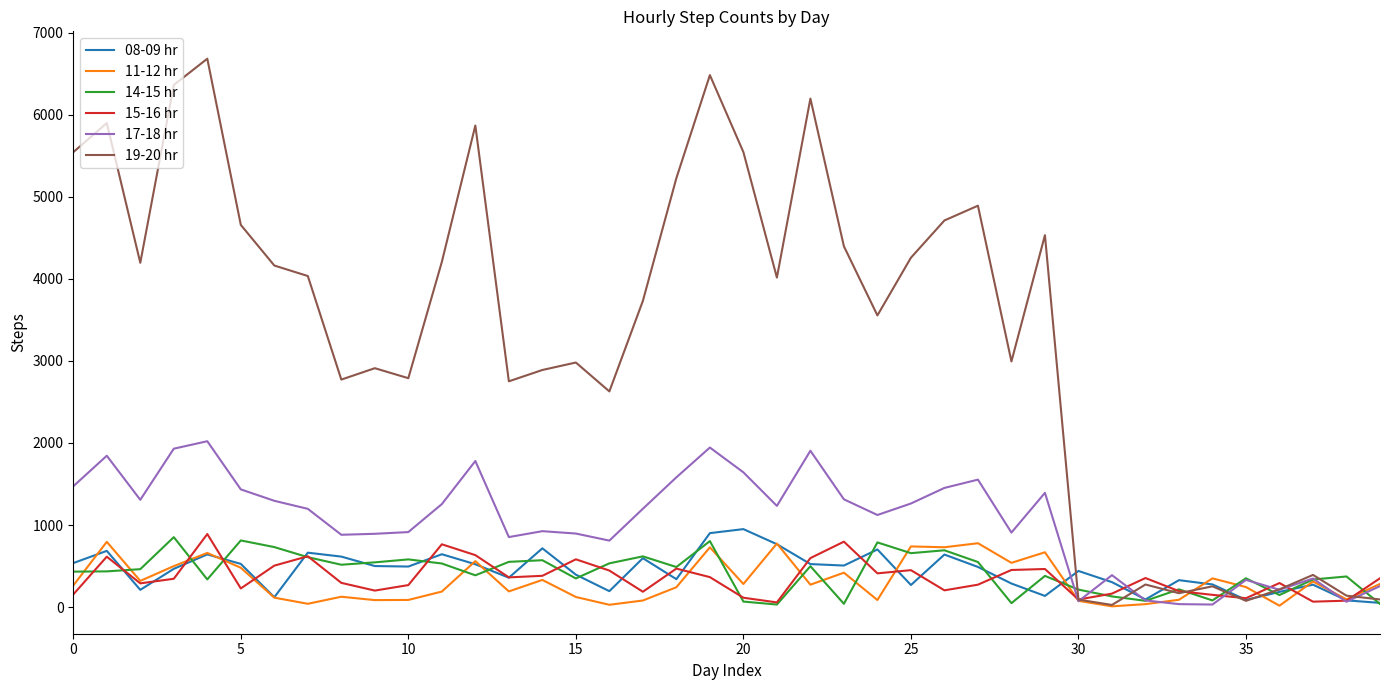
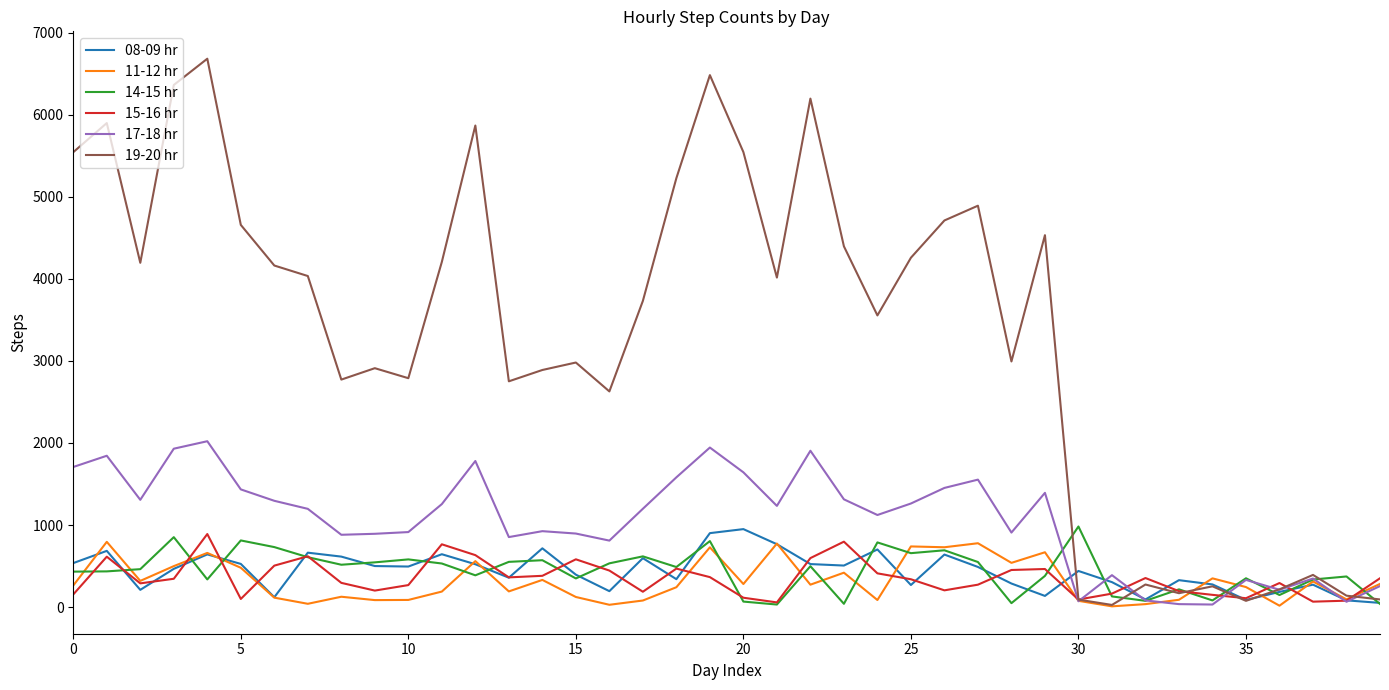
  {
    "08-09 hr": {
      "0": 500,
      "5": 500,
      "10": 500,
      "15": 400,
      "20": 1000,
      "25": 300,
      "30": 400
    },
    "11-12 hr": {
      "0": 300,
      "5": 500,
      "10": 100,
      "15": 100,
      "20": 300,
      "25": 700,
      "35": 200
    },
    "14-15 hr": {
      "0": 400,
      "5": 800,
      "10": 600,
      "15": 300,
      "20": 100,
      "25": 700,
-     "30": 200
+     "30": 1000
    },
    "15-16 hr": {
      "0": 200,
-     "5": 200,
+     "5": 100,
      "10": 300,
      "15": 600,
      "20": 100,
-     "25": 500
+     "25": 300
    },
    "17-18 hr": {
-     "0": 1500,
+     "0": 1700,
      "5": 1400,
      "10": 900,
      "15": 900,
      "20": 1600,
      "25": 1300
    },
    "19-20 hr": {
      "0": 5500,
      "5": 4700,
      "10": 2800,
      "15": 3000,
      "20": 5500,
      "25": 4300
    }
  }
